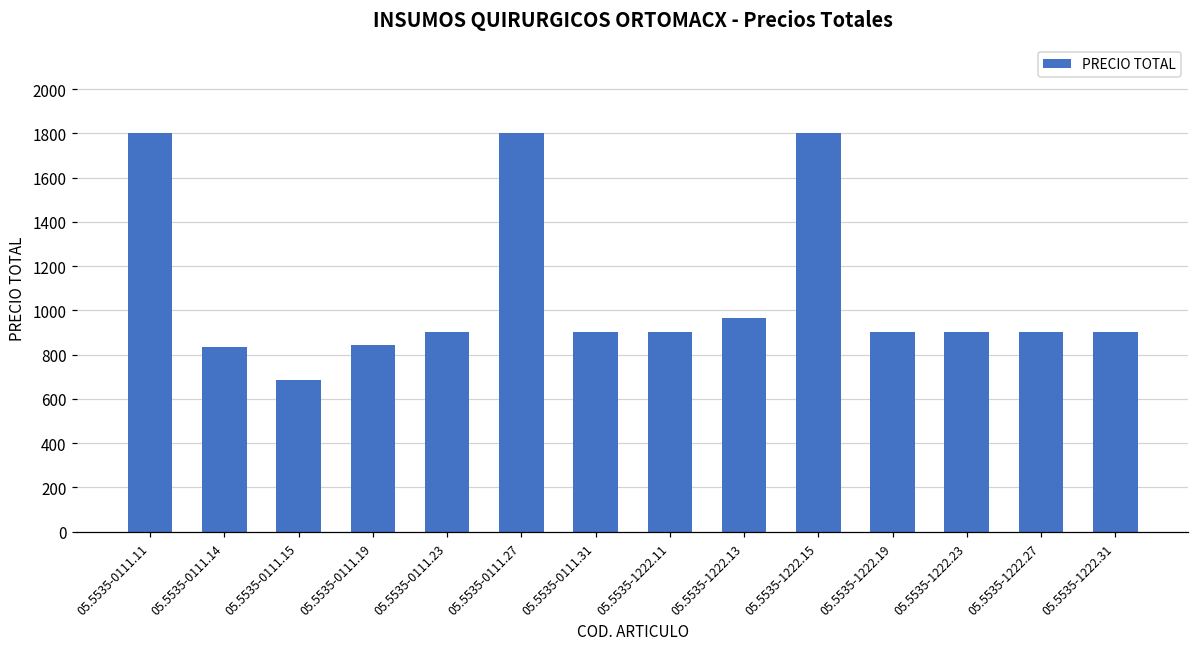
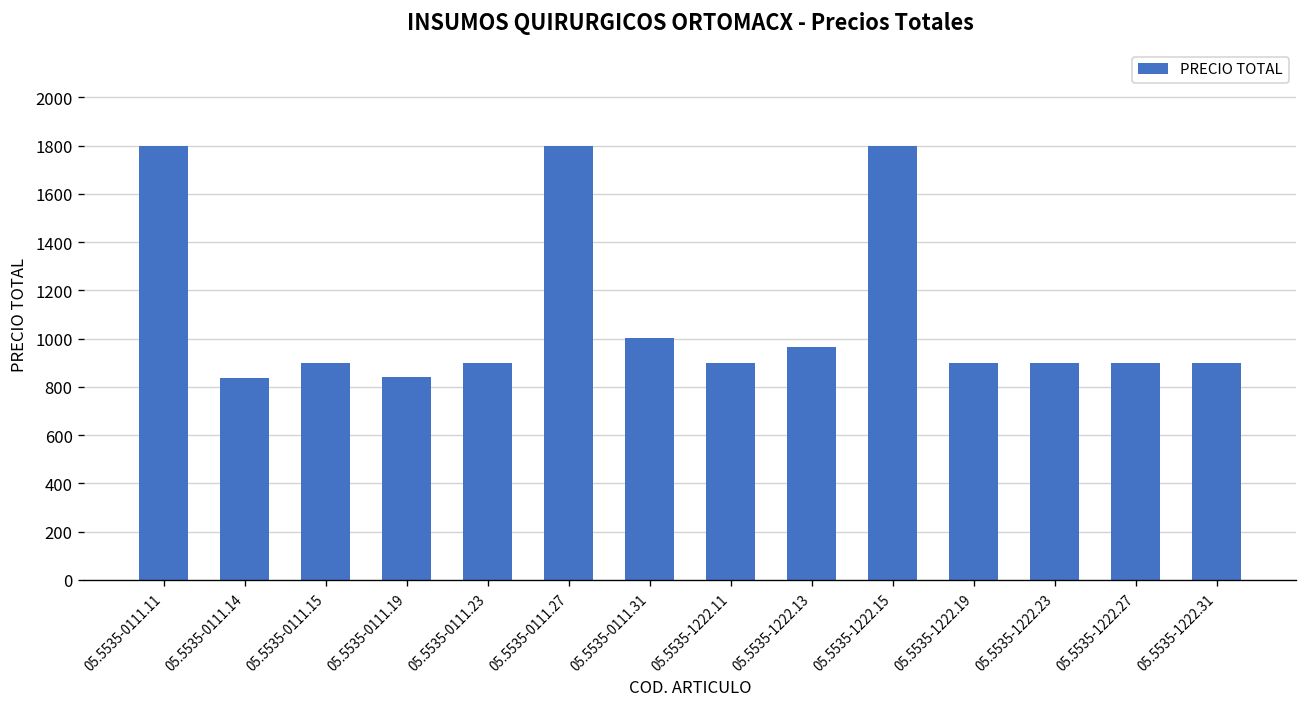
  {
    "05.5535-0111.11": 1800,
    "05.5535-0111.14": 840,
-   "05.5535-0111.15": 680,
+   "05.5535-0111.15": 900,
    "05.5535-0111.19": 840,
    "05.5535-0111.23": 900,
    "05.5535-0111.27": 1800,
-   "05.5535-0111.31": 900,
+   "05.5535-0111.31": 1000,
    "05.5535-1222.11": 900,
    "05.5535-1222.13": 970,
    "05.5535-1222.15": 1800,
    "05.5535-1222.19": 900,
    "05.5535-1222.23": 900,
    "05.5535-1222.27": 900,
    "05.5535-1222.31": 900
  }
